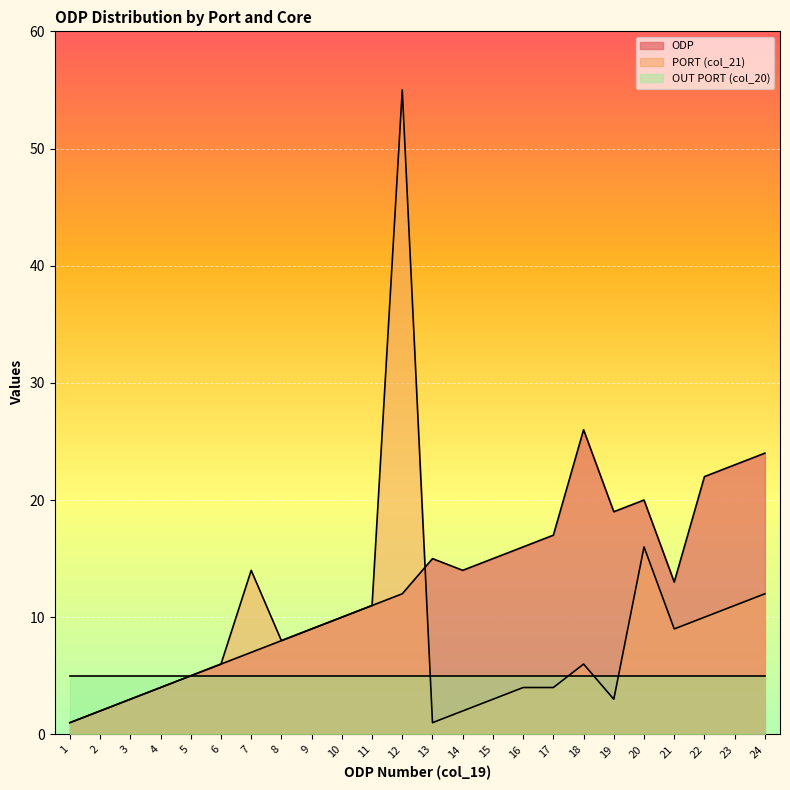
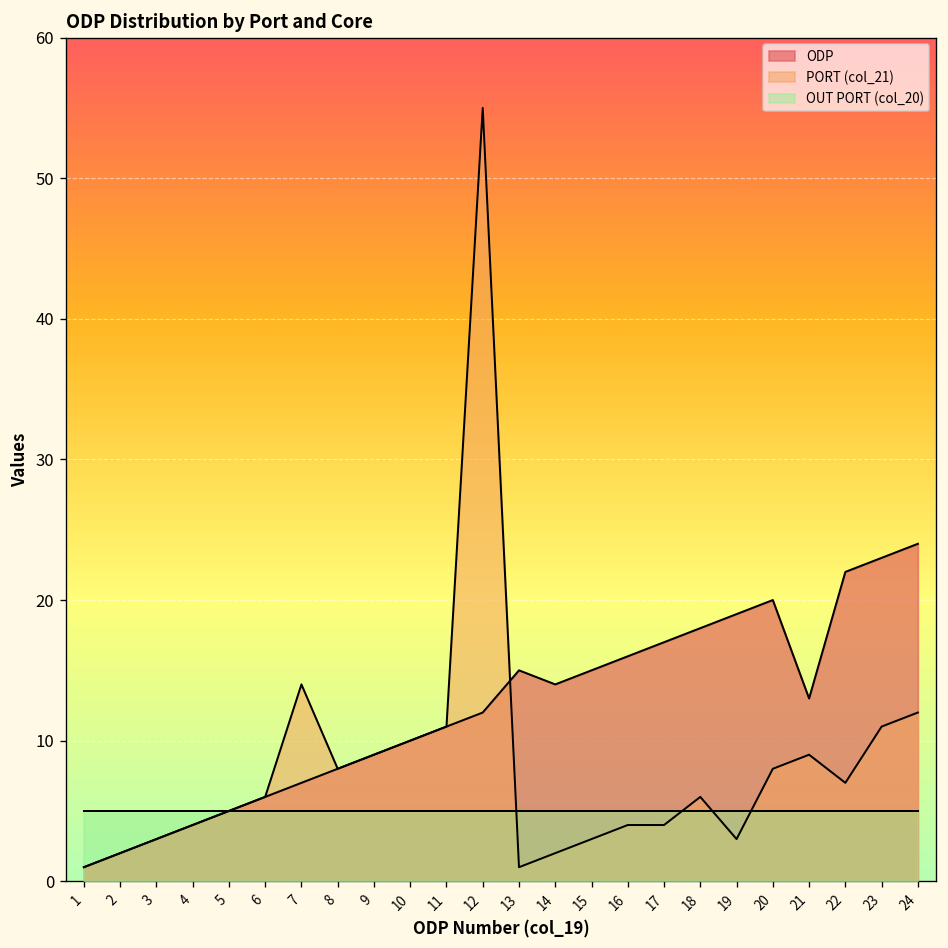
  {
    "ODP": {
      "7": 7,
      "12": 12,
      "13": 15,
      "14": 14,
      "15": 15,
      "16": 16,
      "17": 17,
-     "18": 26,
+     "18": 18,
      "19": 19,
      "20": 20,
      "21": 13,
      "22": 22,
      "23": 23,
      "24": 24
    },
    "PORT (col_21)": {
      "7": 14,
      "12": 55,
      "13": 1,
      "14": 2,
      "15": 3,
      "16": 4,
      "17": 4,
      "18": 6,
      "19": 3,
-     "20": 16,
+     "20": 8,
      "21": 9,
-     "22": 10,
+     "22": 7,
      "23": 11,
      "24": 12
    },
    "OUT PORT (col_20)": {
      "1": 5,
      "2": 5,
      "3": 5,
      "4": 5,
      "6": 5,
      "7": 5,
      "8": 5,
      "9": 5,
      "10": 5,
      "11": 5,
      "12": 5,
      "13": 5,
      "14": 5,
      "15": 5,
      "16": 5,
      "17": 5,
      "18": 5,
      "19": 5,
      "20": 5,
      "21": 5,
      "22": 5,
      "23": 5,
      "24": 5
    }
  }
